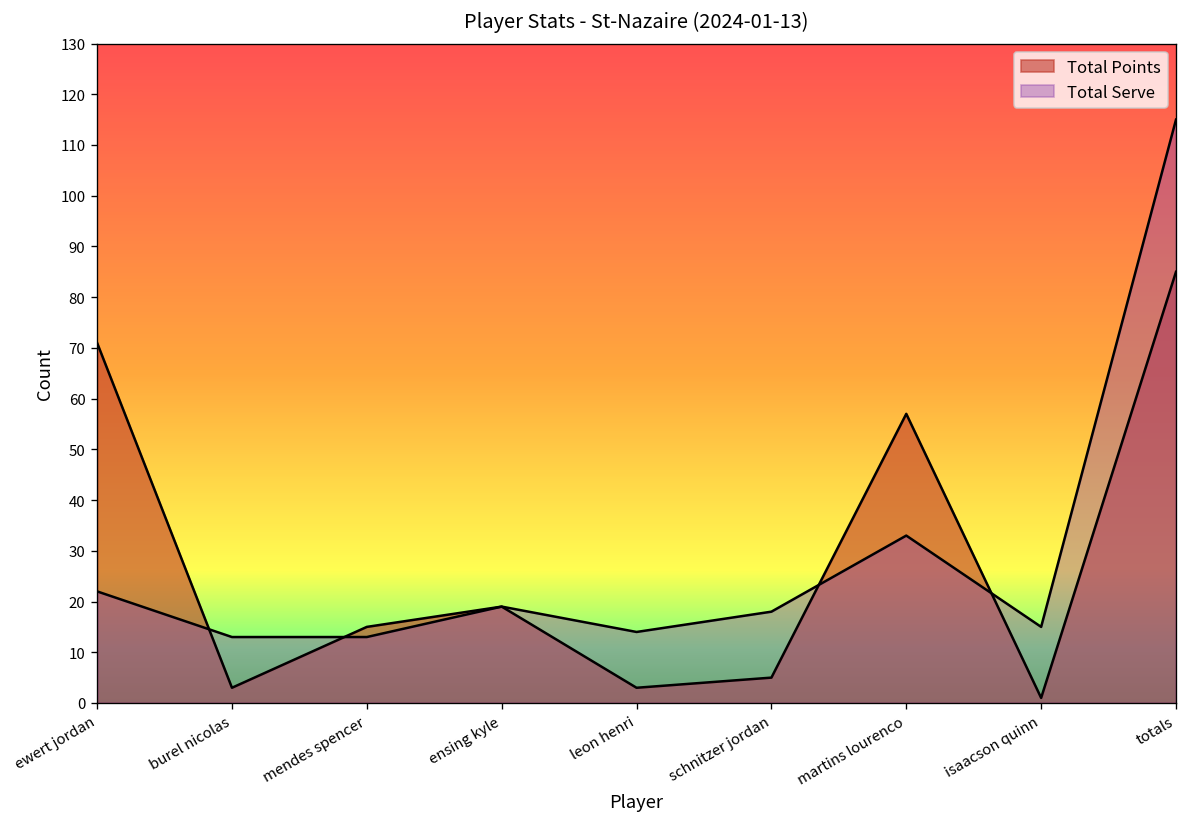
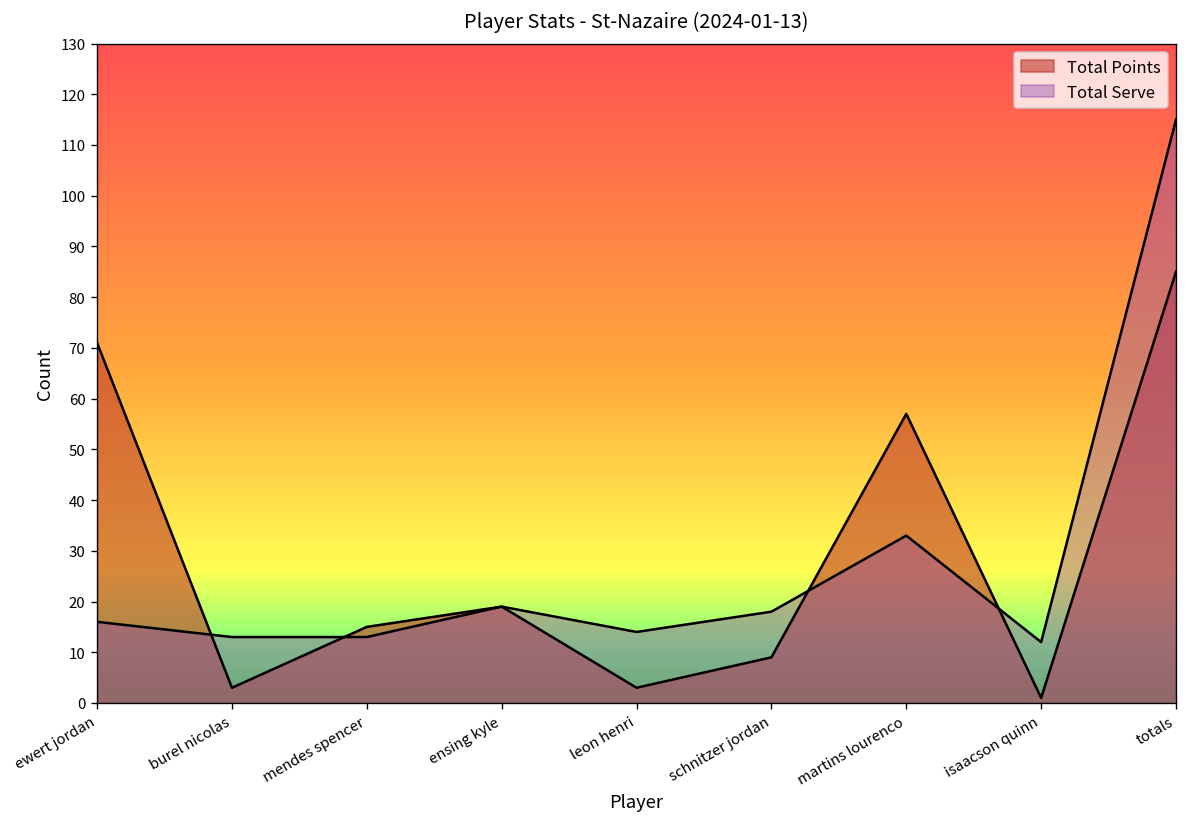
  {
    "Total Points": {
      "ewert jordan": 71,
      "burel nicolas": 3,
      "mendes spencer": 15,
      "leon henri": 3,
-     "schnitzer jordan": 5,
+     "schnitzer jordan": 9,
      "martins lourenco": 57,
      "isaacson quinn": 1,
      "totals": 85
    },
    "Total Serve": {
-     "ewert jordan": 22,
+     "ewert jordan": 16,
      "burel nicolas": 13,
      "mendes spencer": 13,
      "leon henri": 14,
      "schnitzer jordan": 18,
      "martins lourenco": 33,
-     "isaacson quinn": 15,
+     "isaacson quinn": 12,
      "totals": 115
    }
  }
